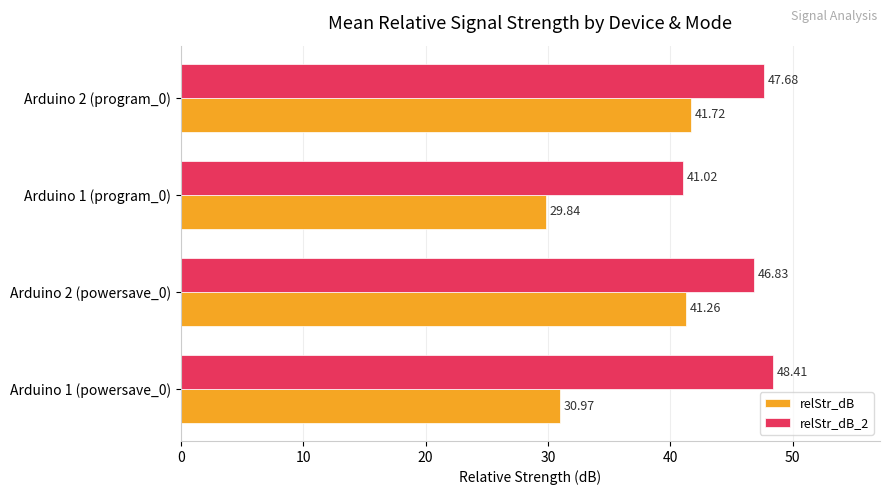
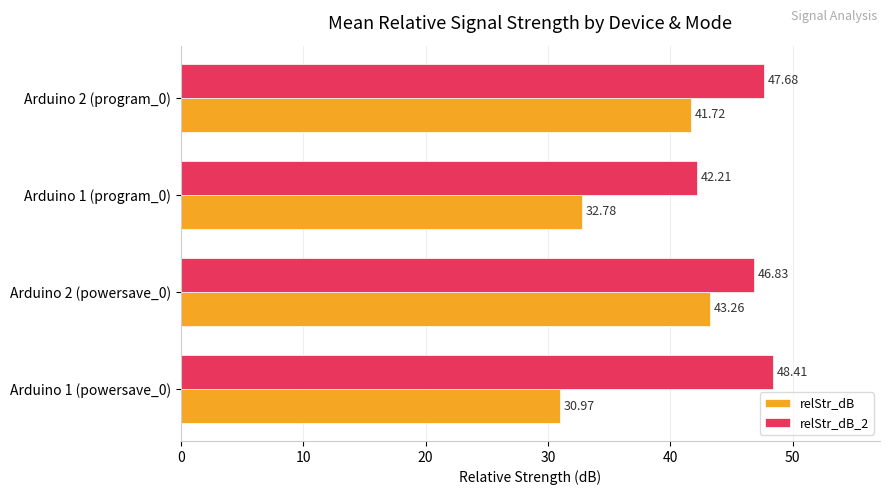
  {
    "relStr_dB": {
      "Arduino 2 (program_0)": 41.72,
-     "Arduino 1 (program_0)": 29.84,
-     "Arduino 2 (powersave_0)": 41.26,
+     "Arduino 1 (program_0)": 32.78,
+     "Arduino 2 (powersave_0)": 43.26,
      "Arduino 1 (powersave_0)": 30.97
    },
    "relStr_dB_2": {
      "Arduino 2 (program_0)": 47.68,
-     "Arduino 1 (program_0)": 41.02,
+     "Arduino 1 (program_0)": 42.21,
      "Arduino 2 (powersave_0)": 46.83,
      "Arduino 1 (powersave_0)": 48.41
    }
  }
